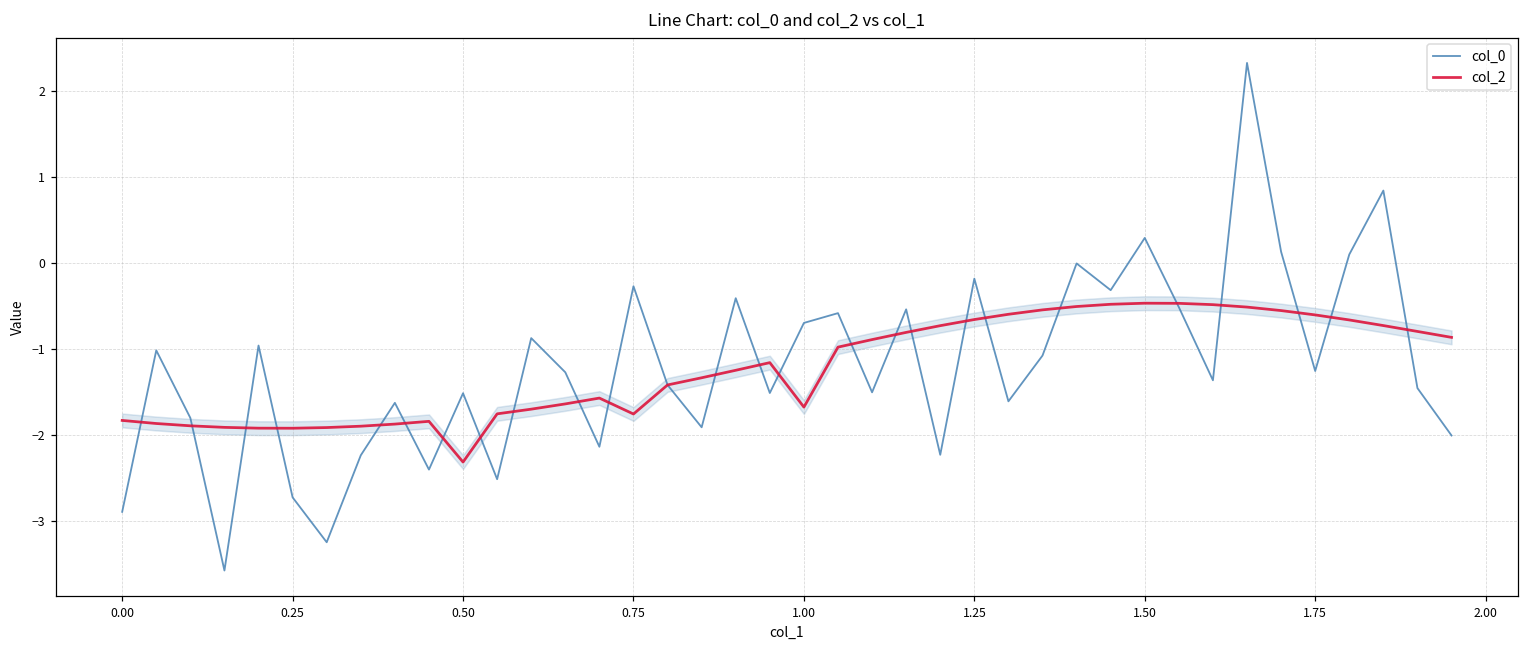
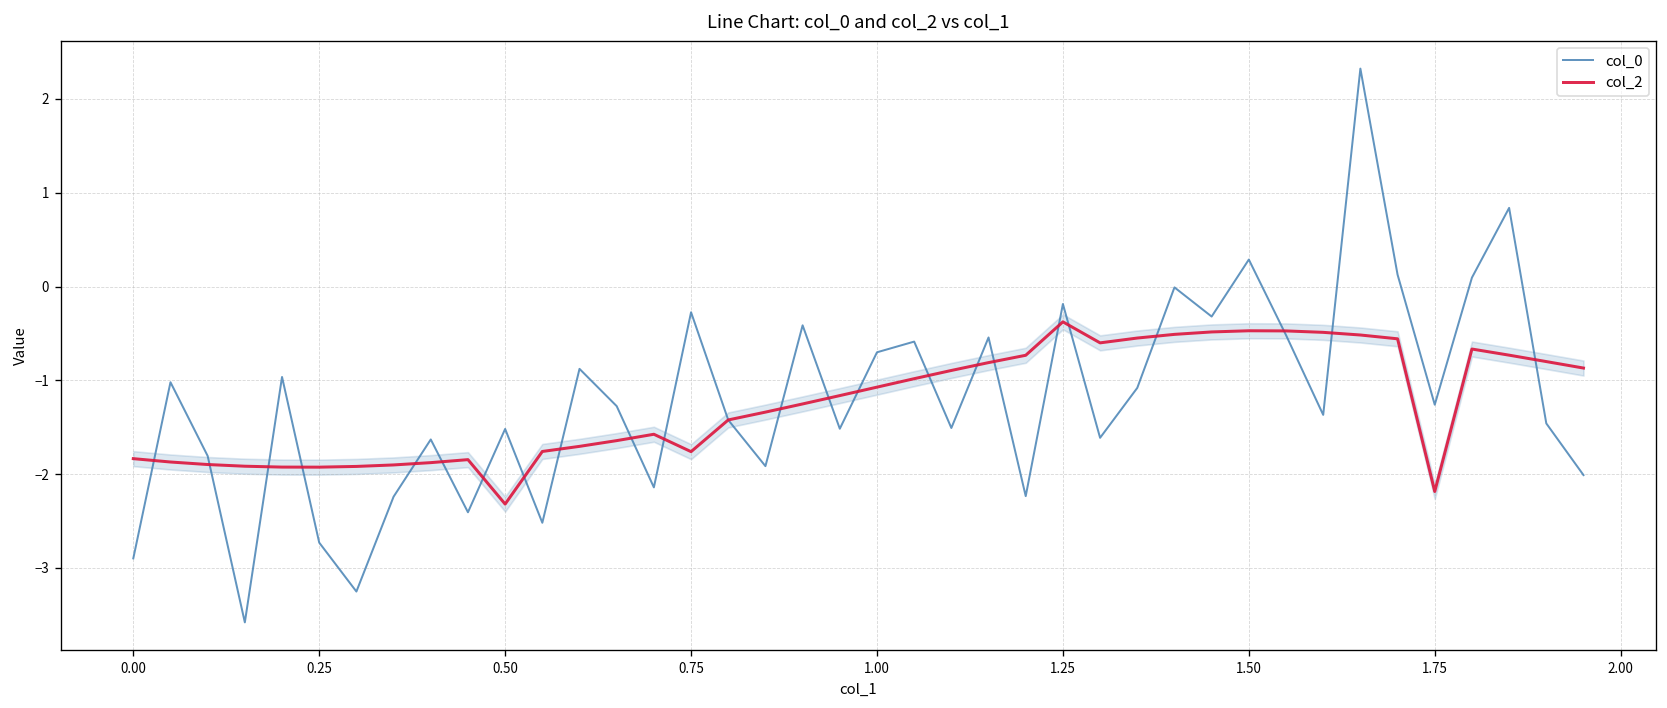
  {
    "col_2": {
      "0.00": -1.8,
      "0.25": -1.9,
      "0.50": -2.3,
      "0.75": -1.8,
-     "1.00": -1.7,
-     "1.25": -0.7,
+     "1.00": -1.1,
+     "1.25": -0.4,
      "1.50": -0.5,
-     "1.75": -0.6
+     "1.75": -2.2
    }
  }
